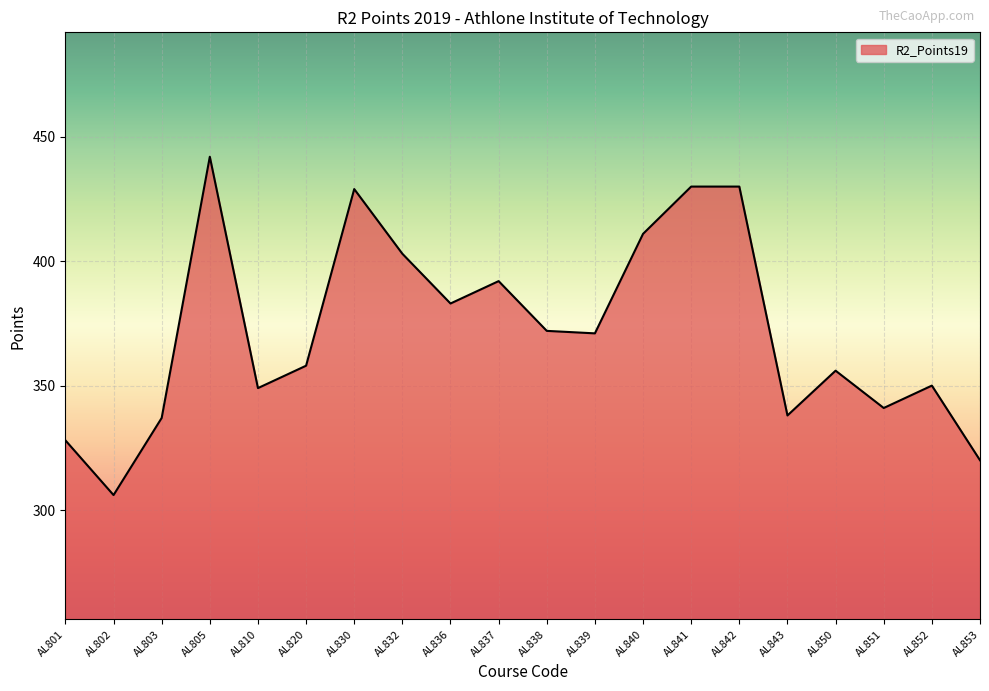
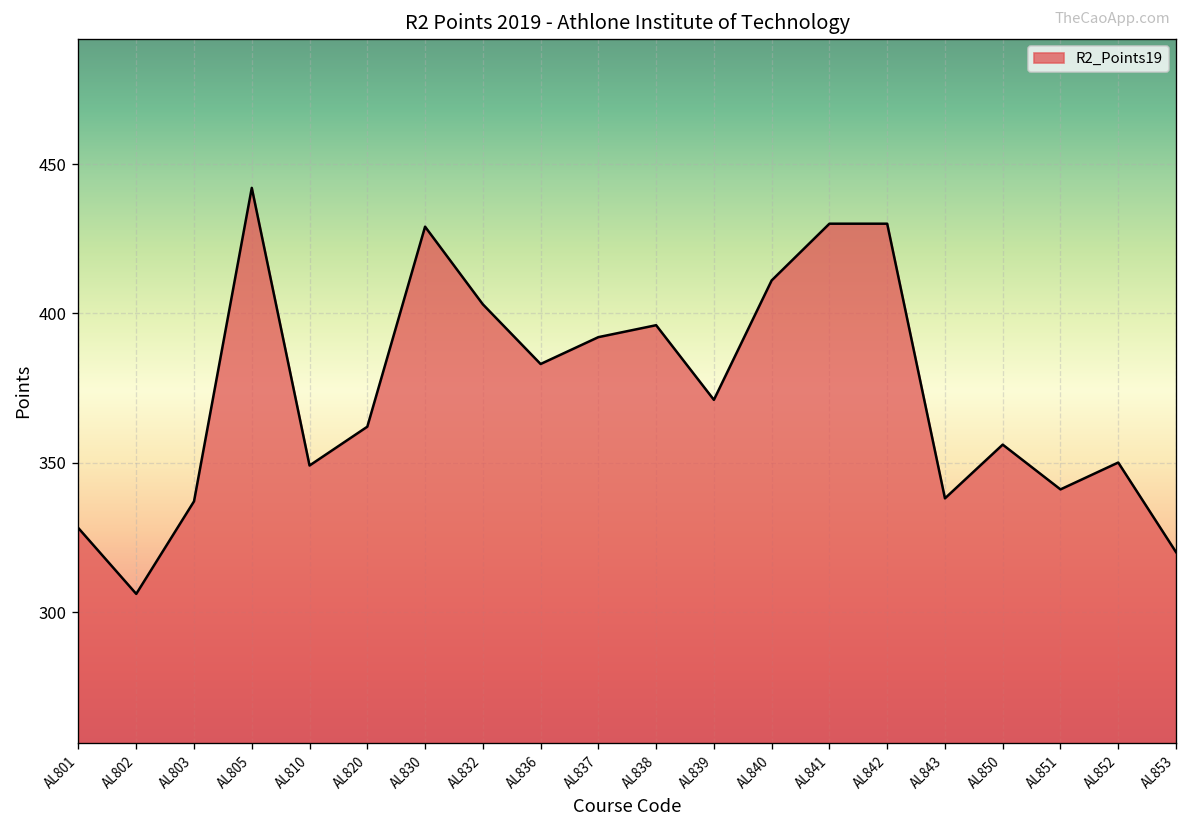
  {
    "AL801": 328,
    "AL802": 306,
    "AL803": 337,
    "AL805": 442,
    "AL810": 349,
-   "AL820": 358,
+   "AL820": 362,
    "AL830": 429,
    "AL832": 403,
    "AL836": 383,
    "AL837": 392,
-   "AL838": 372,
+   "AL838": 396,
    "AL839": 371,
    "AL840": 411,
    "AL841": 430,
    "AL842": 430,
    "AL843": 338,
    "AL850": 356,
    "AL851": 341,
    "AL852": 350,
    "AL853": 320
  }
